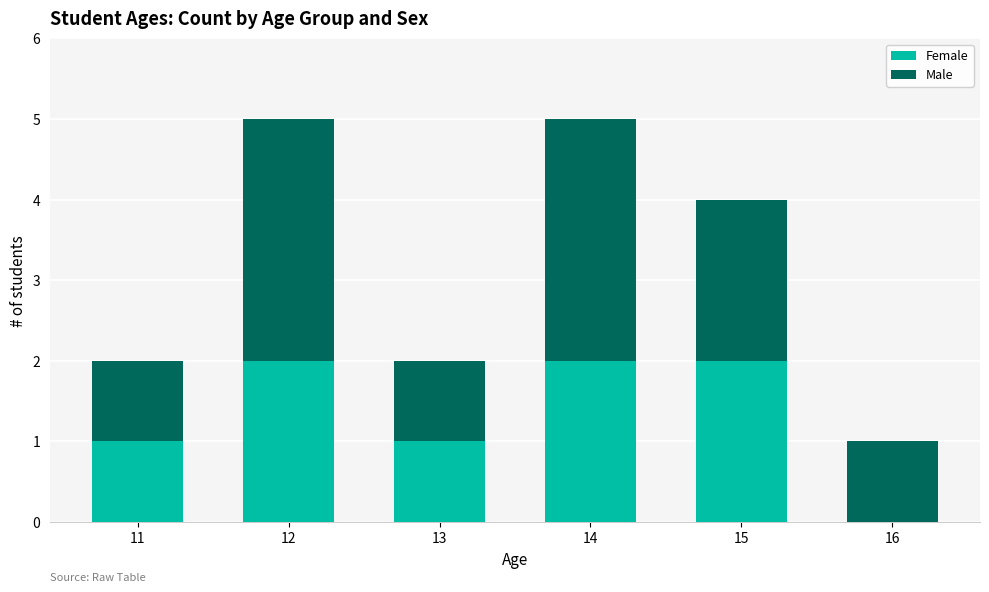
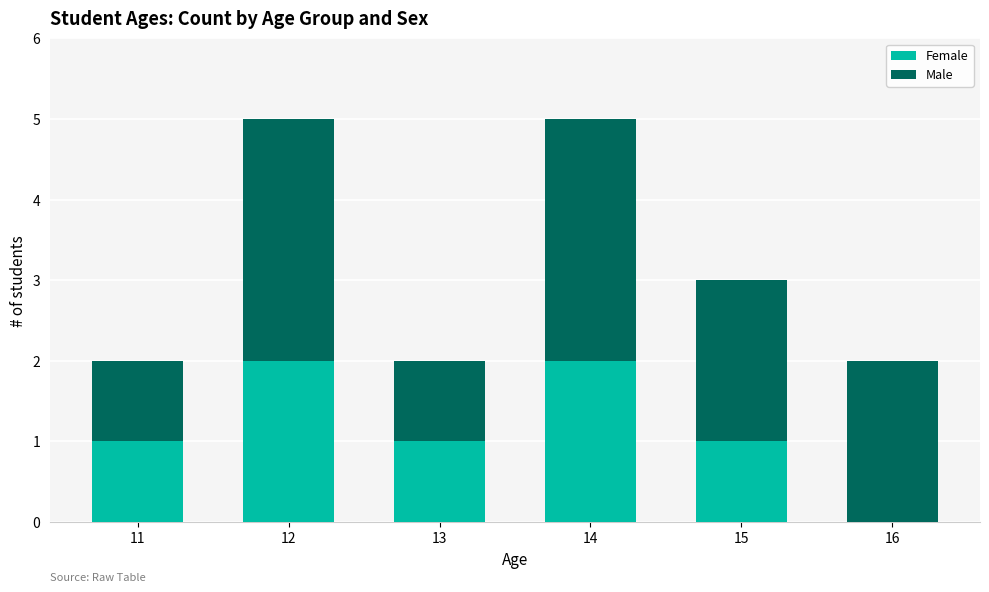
  {
    "Female": {
      "11": 1,
      "12": 2,
      "13": 1,
      "14": 2,
-     "15": 2,
+     "15": 1,
      "16": 0
    },
    "Male": {
-     "16": 1
+     "16": 2
    }
  }
